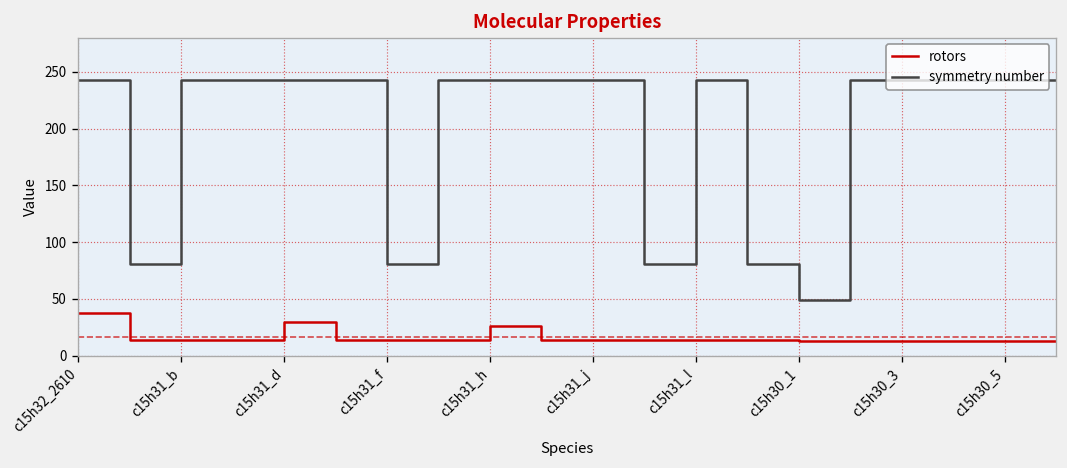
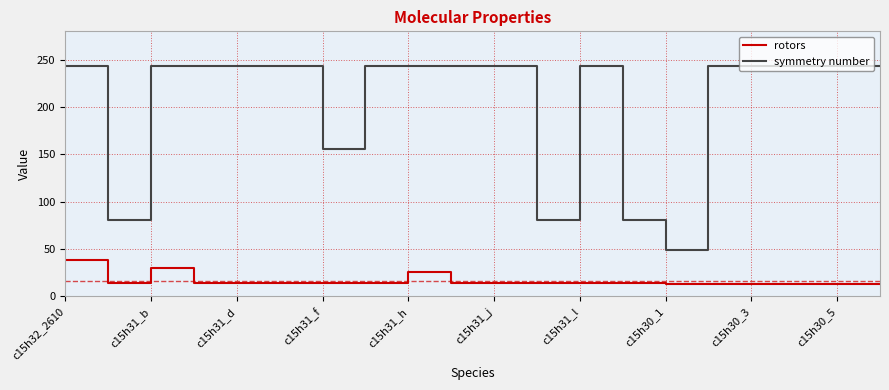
  {
    "rotors": {
      "c15h32_2610": 40,
-     "c15h31_b": 10,
-     "c15h31_d": 30,
+     "c15h31_b": 30,
+     "c15h31_d": 10,
      "c15h31_f": 10,
      "c15h31_h": 30,
      "c15h31_j": 10,
      "c15h31_l": 10,
      "c15h30_1": 10,
      "c15h30_3": 10,
      "c15h30_5": 10
    },
    "symmetry number": {
      "c15h32_2610": 240,
      "c15h31_b": 240,
      "c15h31_d": 240,
-     "c15h31_f": 80,
+     "c15h31_f": 160,
      "c15h31_h": 240,
      "c15h31_j": 240,
      "c15h31_l": 240,
      "c15h30_1": 50
    }
  }
